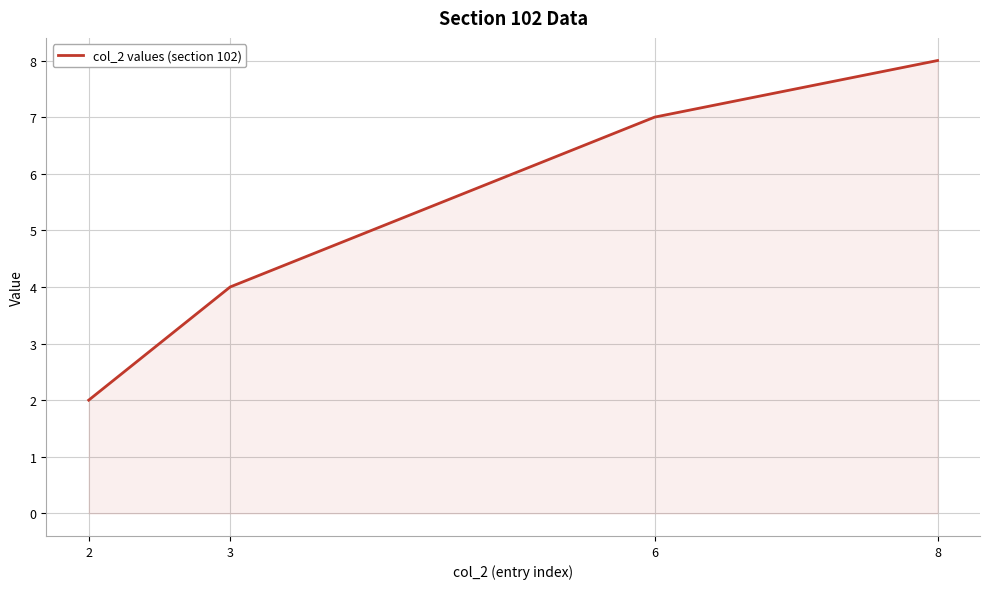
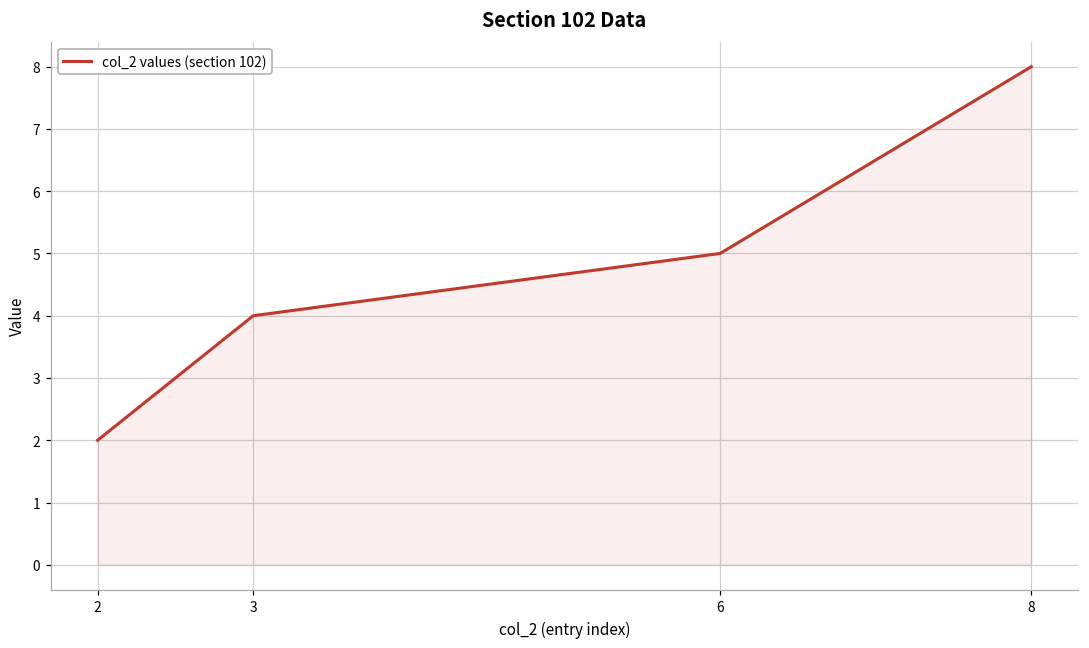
  {
    "2": 2,
    "3": 4,
-   "6": 7,
+   "6": 5,
    "8": 8
  }
